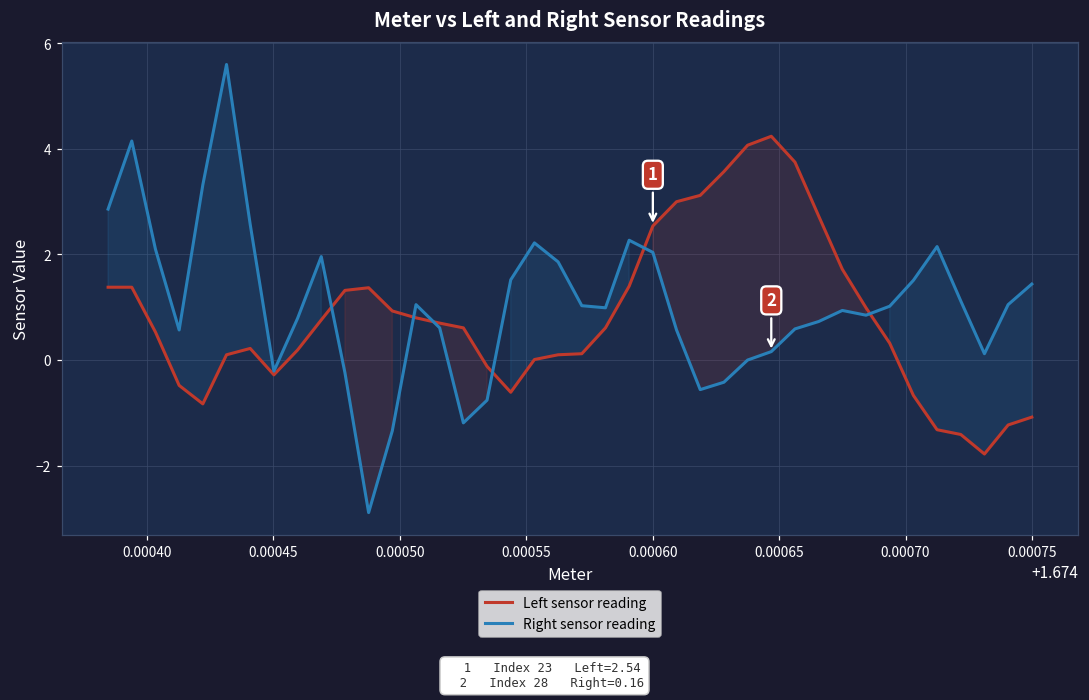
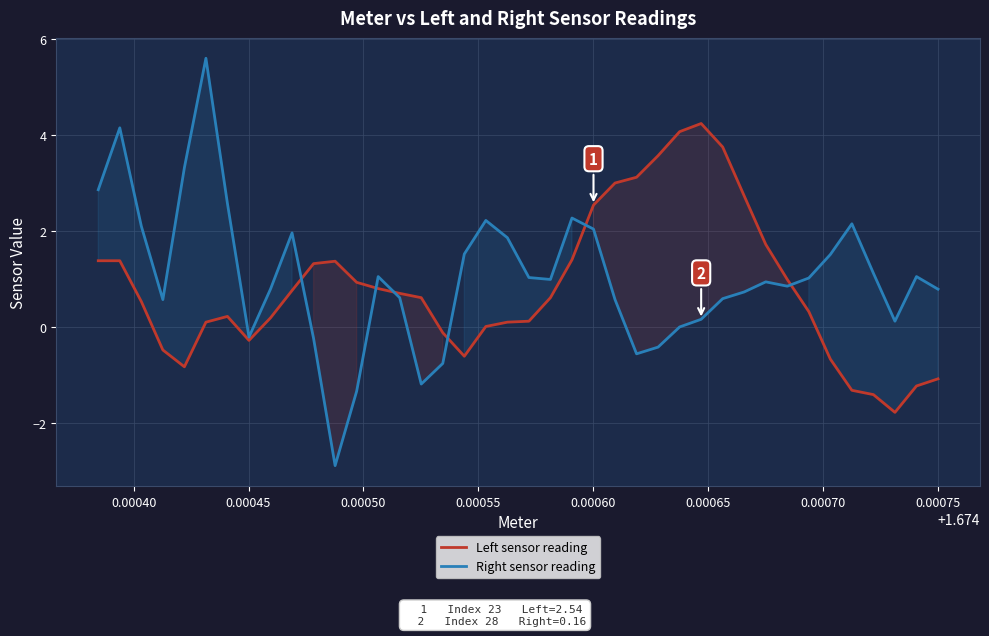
  {
    "Left sensor reading": {
      "0.00075": -1.1
    },
    "Right sensor reading": {
      "0.00060": 2.0,
-     "0.00075": 1.4
+     "0.00075": 0.8
    }
  }
